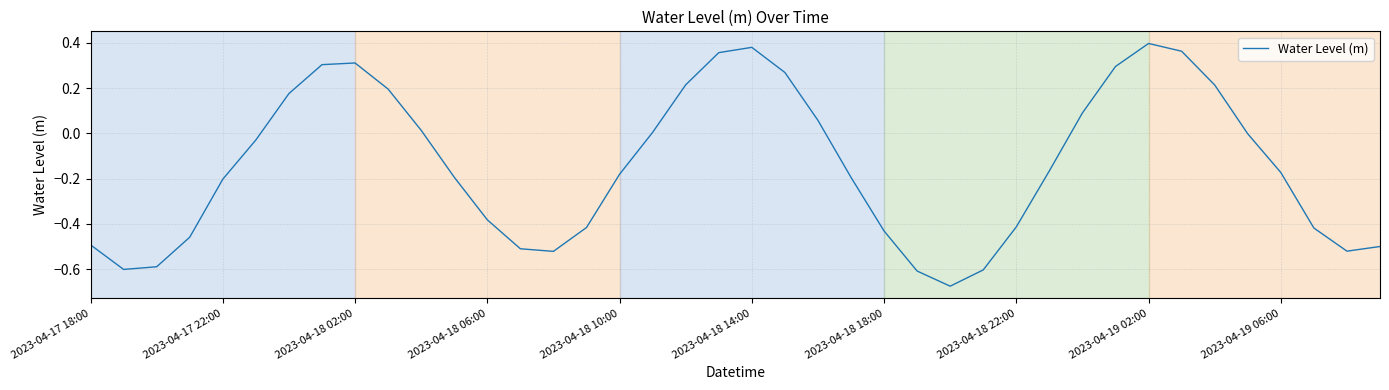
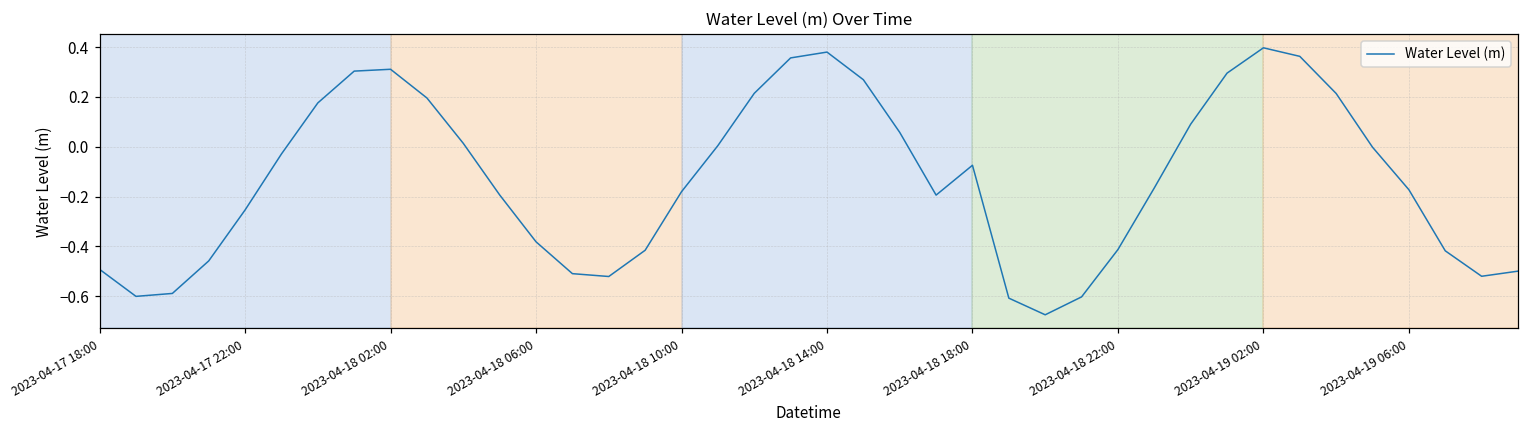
  {
    "2023-04-17 18:00": -0.49,
-   "2023-04-17 22:00": -0.20,
+   "2023-04-17 22:00": -0.25,
    "2023-04-18 02:00": 0.31,
    "2023-04-18 06:00": -0.38,
    "2023-04-18 10:00": -0.18,
    "2023-04-18 14:00": 0.38,
-   "2023-04-18 18:00": -0.43,
+   "2023-04-18 18:00": -0.07,
    "2023-04-18 22:00": -0.41,
    "2023-04-19 02:00": 0.40,
    "2023-04-19 06:00": -0.17
  }
